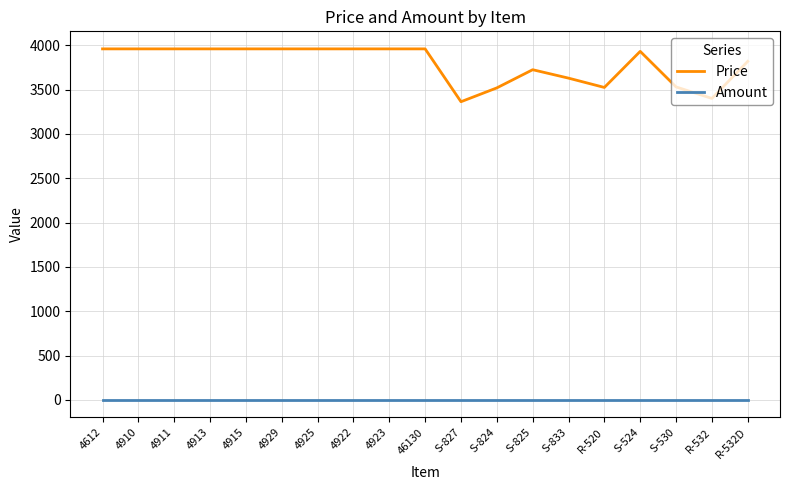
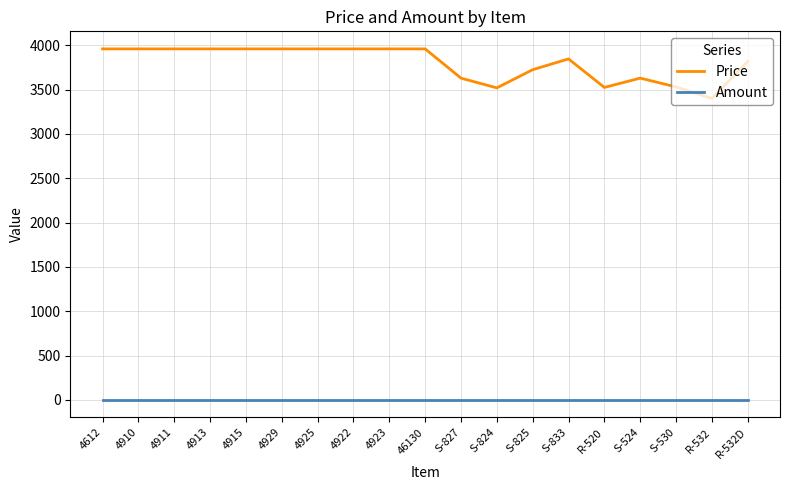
  {
    "Price": {
      "4612": 4000,
      "4910": 4000,
      "4911": 4000,
      "4913": 4000,
      "4915": 4000,
      "4929": 4000,
      "4925": 4000,
      "4922": 4000,
      "4923": 4000,
      "46130": 4000,
-     "S-827": 3400,
+     "S-827": 3600,
      "S-824": 3500,
      "S-825": 3700,
-     "S-833": 3600,
+     "S-833": 3800,
      "R-520": 3500,
-     "S-524": 3900
+     "S-524": 3600
    },
    "Amount": {
      "4612": 0,
      "4910": 0,
      "4911": 0,
      "4913": 0,
      "4915": 0,
      "4929": 0,
      "4925": 0,
      "4922": 0,
      "4923": 0,
      "46130": 0,
      "S-827": 0,
      "S-824": 0,
      "S-825": 0,
      "S-833": 0,
      "R-520": 0,
      "S-524": 0,
      "S-530": 0,
      "R-532": 0,
      "R-532D": 0
    }
  }
